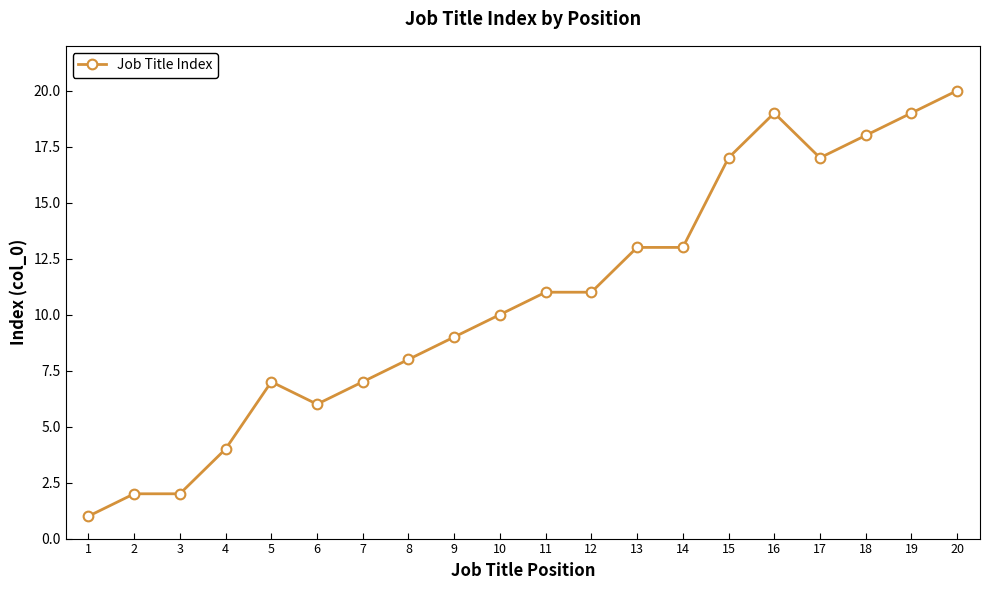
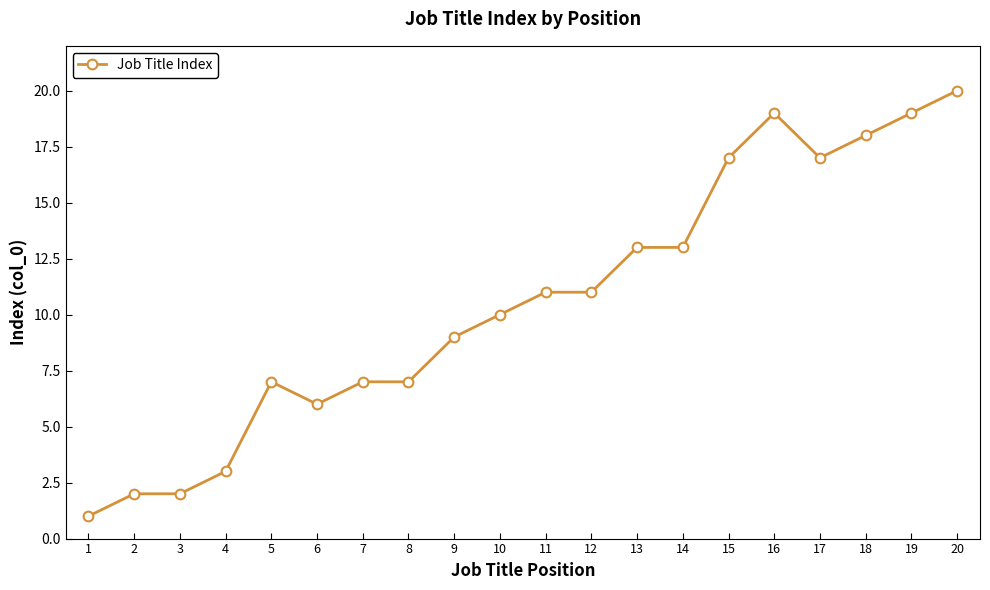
  {
    "1": 1,
    "2": 2,
    "3": 2,
-   "4": 4,
+   "4": 3,
    "5": 7,
    "6": 6,
    "7": 7,
-   "8": 8,
+   "8": 7,
    "9": 9,
    "10": 10,
    "11": 11,
    "12": 11,
    "13": 13,
    "14": 13,
    "15": 17,
    "16": 19,
    "17": 17,
    "18": 18,
    "19": 19,
    "20": 20
  }
